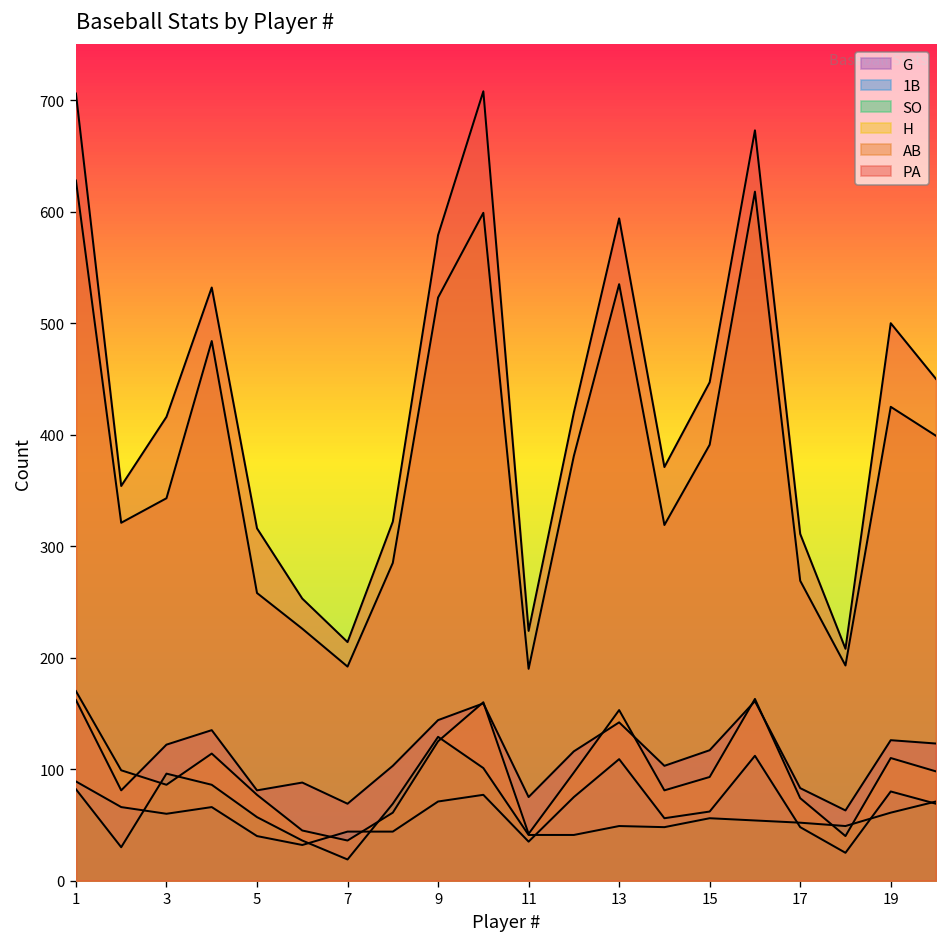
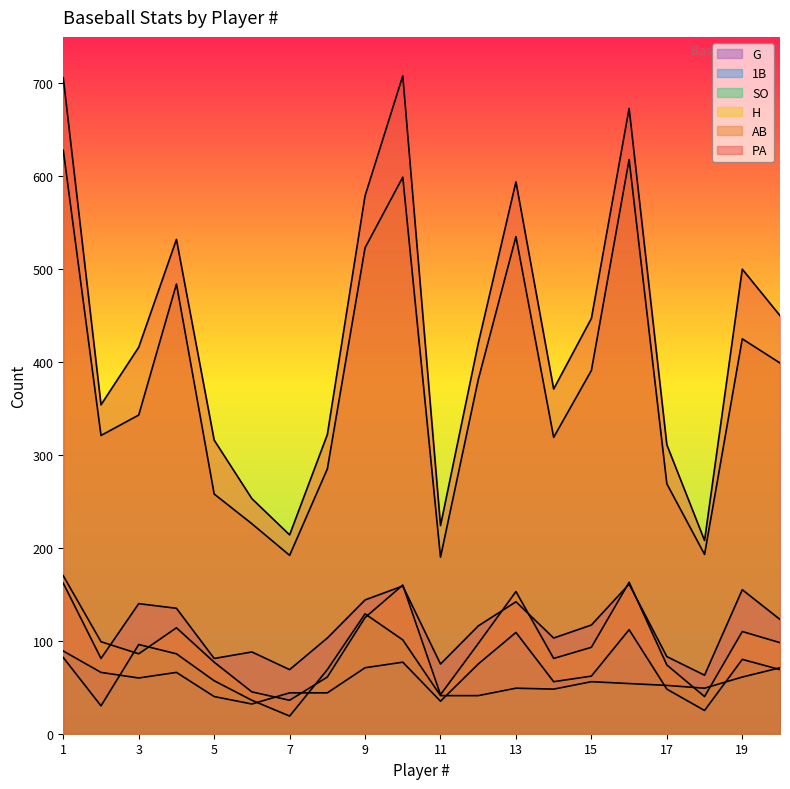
  {
    "G": {
      "1": 160,
-     "3": 120,
+     "3": 140,
      "5": 80,
      "7": 70,
      "9": 140,
      "11": 80,
      "13": 140,
      "15": 120,
      "17": 80,
-     "19": 130
+     "19": 160
    },
    "1B": {
      "1": 90,
      "3": 60,
      "5": 40,
      "7": 40,
      "9": 70,
      "11": 40,
      "13": 110,
      "15": 60,
      "17": 50,
      "19": 80
    },
    "SO": {
      "1": 80,
      "3": 100,
      "5": 60,
      "7": 20,
      "9": 130,
      "13": 50,
      "15": 60,
      "17": 50,
      "19": 60
    }
  }
